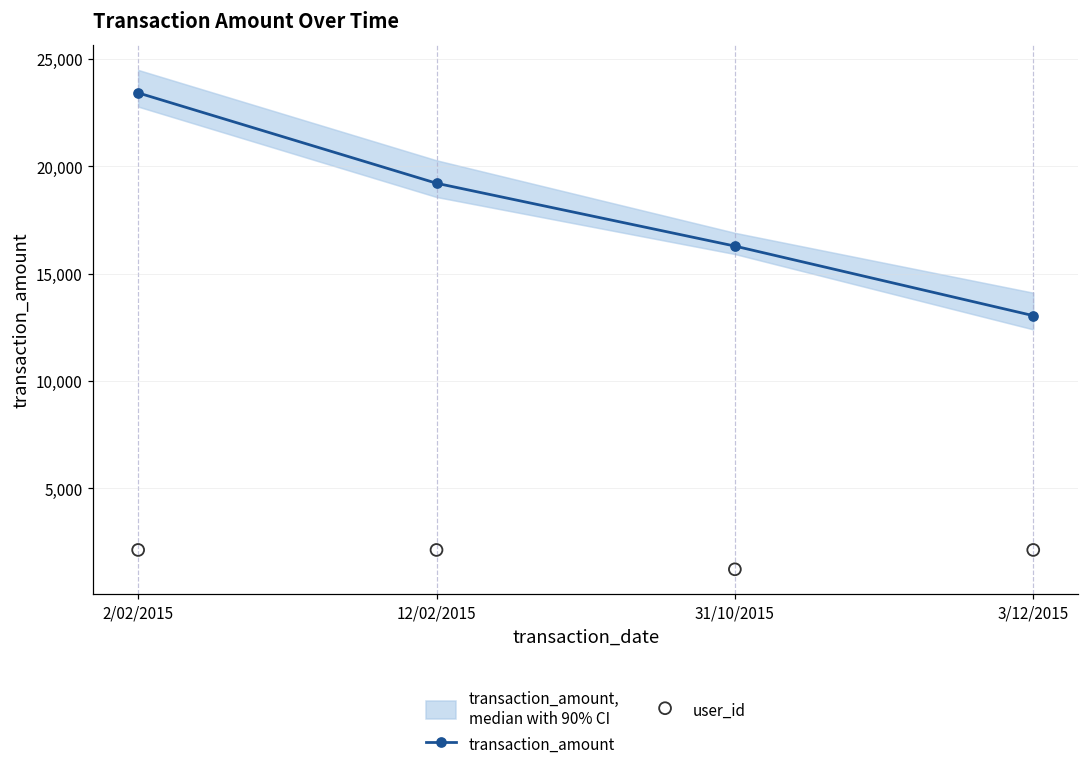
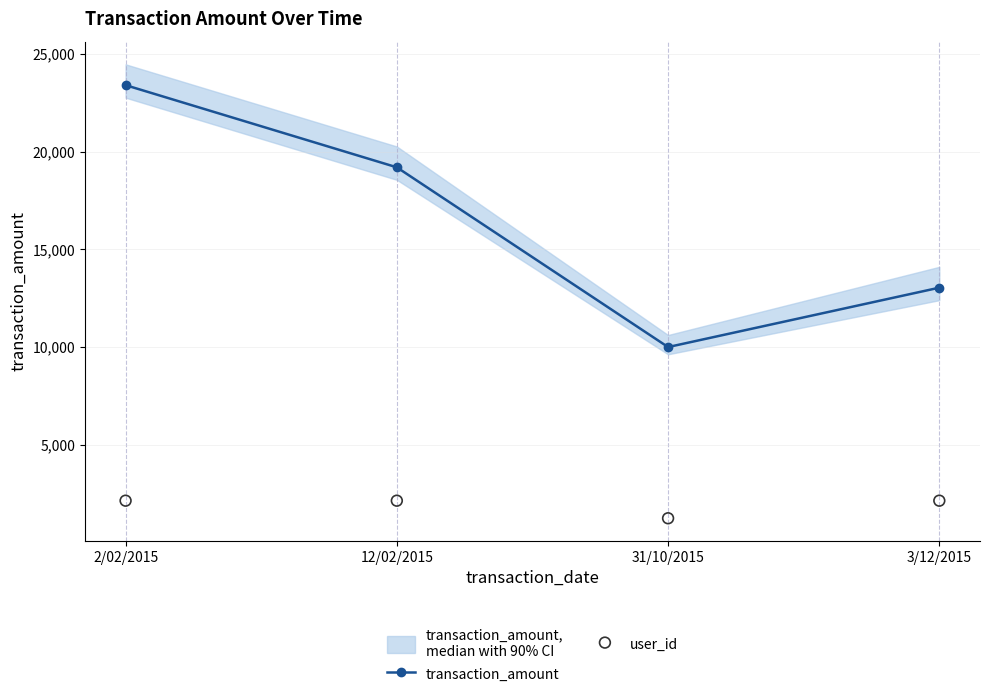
  {
    "transaction_amount": {
      "2/02/2015": "23,400",
      "12/02/2015": "19,200",
-     "31/10/2015": "16,300",
+     "31/10/2015": "10,000",
      "3/12/2015": "13,000"
    }
  }
